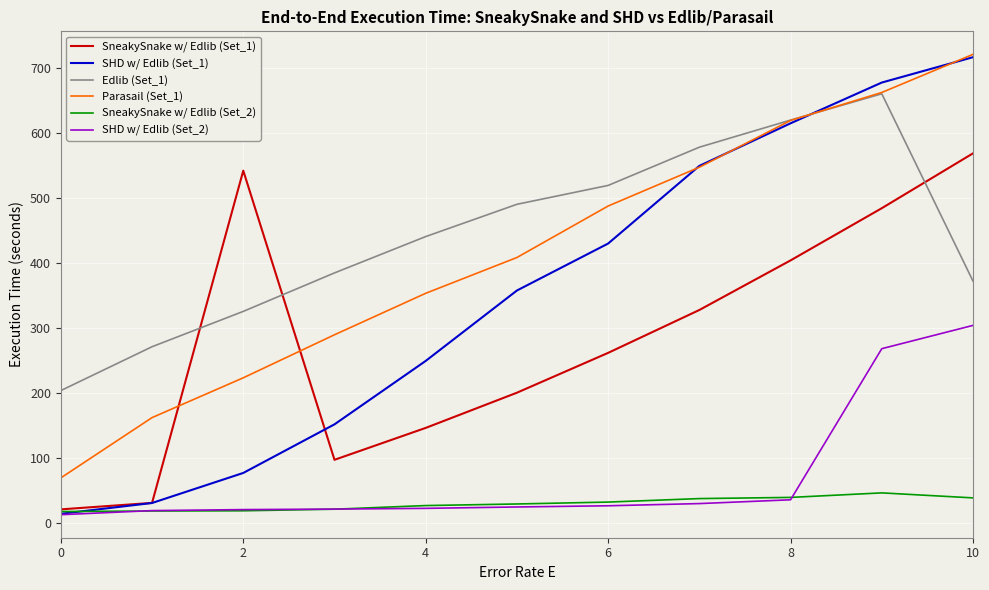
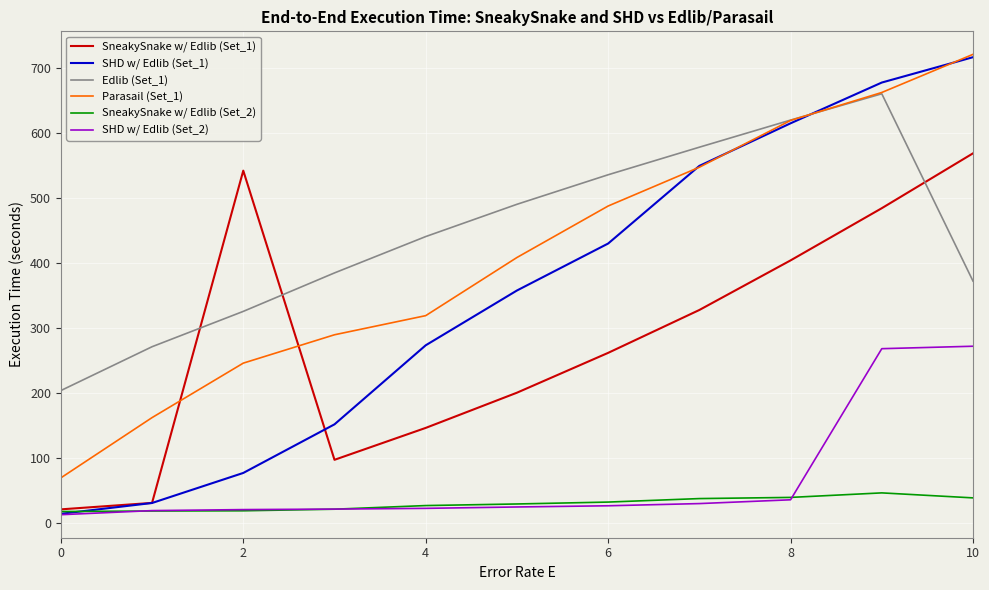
  {
    "SneakySnake w/ Edlib (Set_1)": {
      "2": 540,
      "4": 150,
      "6": 260,
      "8": 400,
      "10": 570
    },
    "SHD w/ Edlib (Set_1)": {
      "2": 80,
-     "4": 250,
+     "4": 270,
      "6": 430,
      "8": 610,
      "10": 720
    },
    "Edlib (Set_1)": {
      "0": 200,
      "2": 330,
      "4": 440,
-     "6": 520,
+     "6": 540,
      "10": 370
    },
    "Parasail (Set_1)": {
      "0": 70,
-     "2": 220,
-     "4": 350,
+     "2": 250,
+     "4": 320,
      "6": 490,
      "10": 720
    },
    "SneakySnake w/ Edlib (Set_2)": {
      "4": 30,
      "6": 30,
      "10": 40
    },
    "SHD w/ Edlib (Set_2)": {
      "4": 20,
      "6": 30,
-     "10": 300
+     "10": 270
    }
  }
